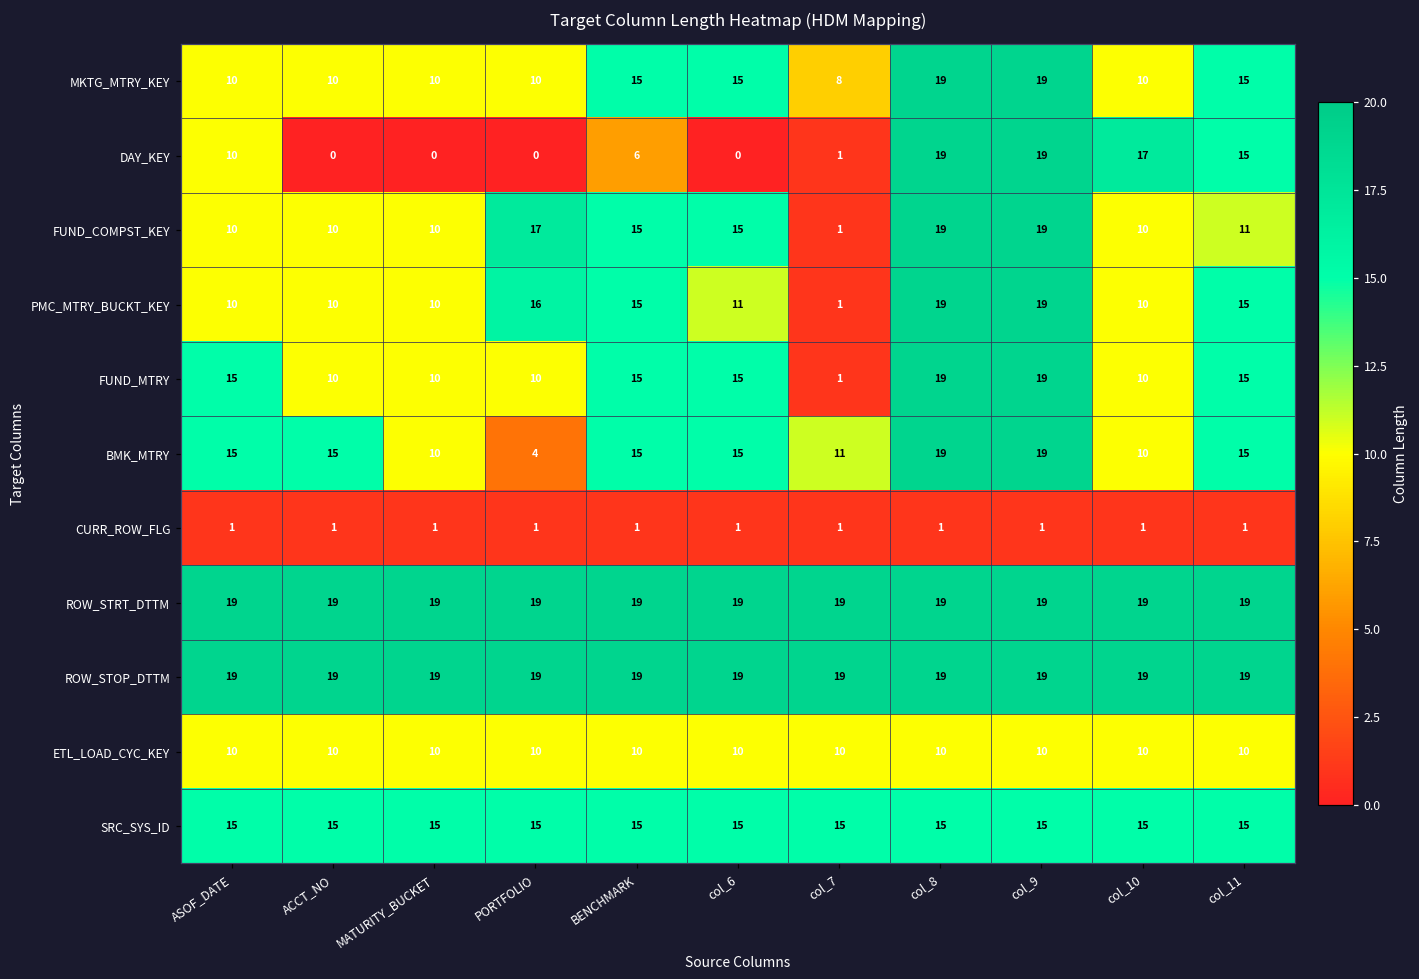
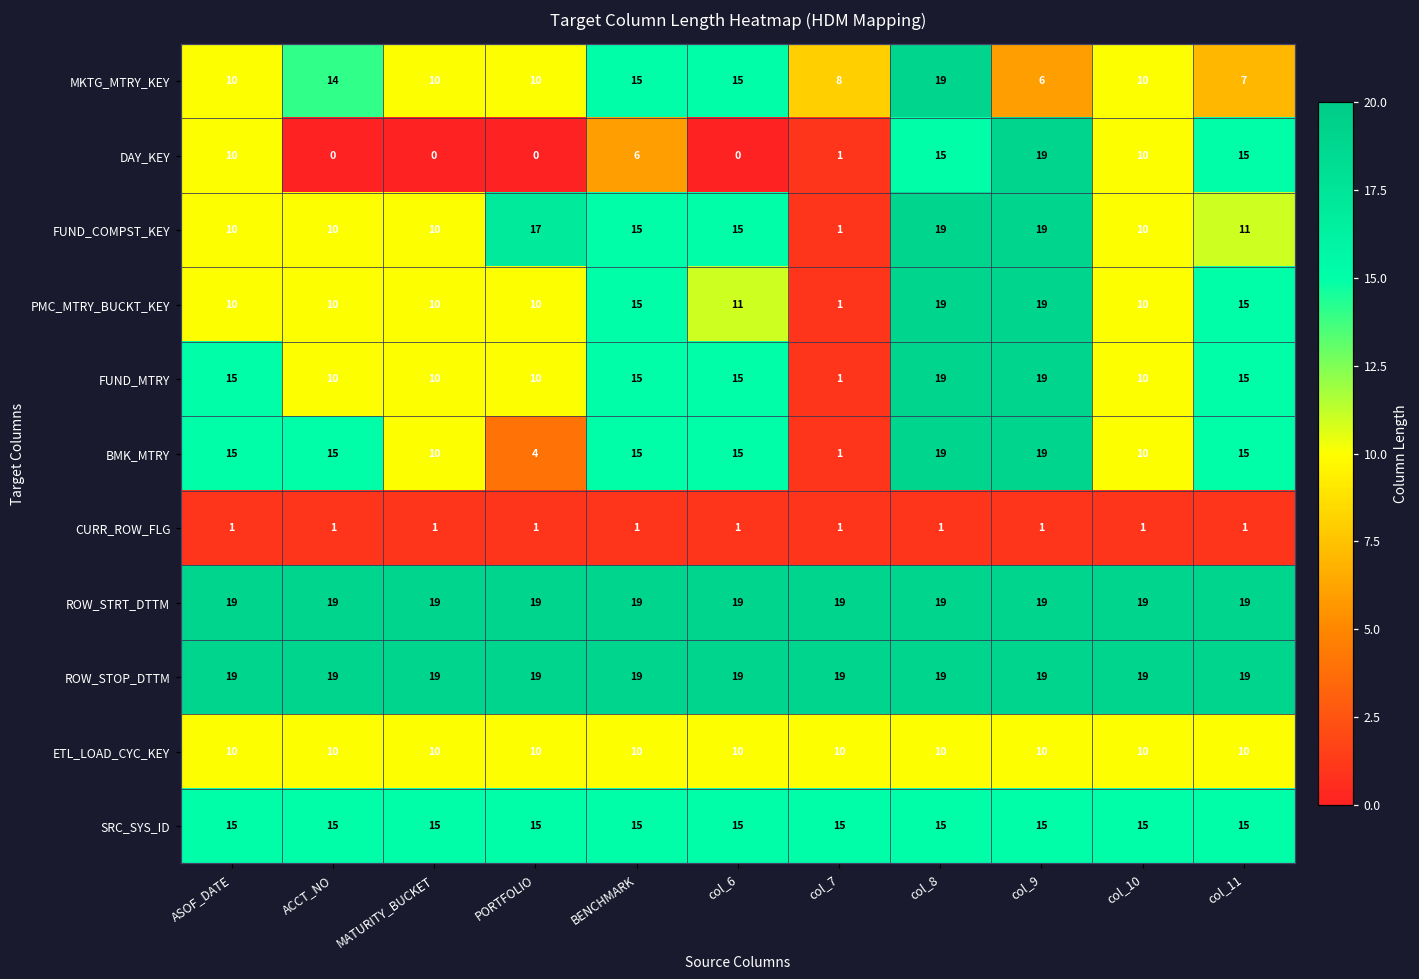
  {
    "MKTG_MTRY_KEY": {
      "ASOF_DATE": 10,
-     "ACCT_NO": 10,
+     "ACCT_NO": 14,
      "MATURITY_BUCKET": 10,
      "PORTFOLIO": 10,
      "BENCHMARK": 15,
      "col_6": 15,
      "col_7": 8,
      "col_8": 19,
-     "col_9": 19,
+     "col_9": 6,
      "col_10": 10,
-     "col_11": 15
+     "col_11": 7
    },
    "DAY_KEY": {
      "ASOF_DATE": 10,
      "ACCT_NO": 0,
      "MATURITY_BUCKET": 0,
      "PORTFOLIO": 0,
      "BENCHMARK": 6,
      "col_6": 0,
      "col_7": 1,
-     "col_8": 19,
+     "col_8": 15,
      "col_9": 19,
-     "col_10": 17,
+     "col_10": 10,
      "col_11": 15
    },
    "FUND_COMPST_KEY": {
      "ASOF_DATE": 10,
      "ACCT_NO": 10,
      "MATURITY_BUCKET": 10,
      "PORTFOLIO": 17,
      "BENCHMARK": 15,
      "col_6": 15,
      "col_7": 1,
      "col_8": 19,
      "col_9": 19,
      "col_10": 10,
      "col_11": 11
    },
    "PMC_MTRY_BUCKT_KEY": {
      "ASOF_DATE": 10,
      "ACCT_NO": 10,
      "MATURITY_BUCKET": 10,
-     "PORTFOLIO": 16,
+     "PORTFOLIO": 10,
      "BENCHMARK": 15,
      "col_6": 11,
      "col_7": 1,
      "col_8": 19,
      "col_9": 19,
      "col_10": 10,
      "col_11": 15
    },
    "FUND_MTRY": {
      "ASOF_DATE": 15,
      "ACCT_NO": 10,
      "MATURITY_BUCKET": 10,
      "PORTFOLIO": 10,
      "BENCHMARK": 15,
      "col_6": 15,
      "col_7": 1,
      "col_8": 19,
      "col_9": 19,
      "col_10": 10,
      "col_11": 15
    },
    "BMK_MTRY": {
      "ASOF_DATE": 15,
      "ACCT_NO": 15,
      "MATURITY_BUCKET": 10,
      "PORTFOLIO": 4,
      "BENCHMARK": 15,
      "col_6": 15,
-     "col_7": 11,
+     "col_7": 1,
      "col_8": 19,
      "col_9": 19,
      "col_10": 10,
      "col_11": 15
    },
    "CURR_ROW_FLG": {
      "ASOF_DATE": 1,
      "ACCT_NO": 1,
      "MATURITY_BUCKET": 1,
      "PORTFOLIO": 1,
      "BENCHMARK": 1,
      "col_6": 1,
      "col_7": 1,
      "col_8": 1,
      "col_9": 1,
      "col_10": 1,
      "col_11": 1
    },
    "ROW_STRT_DTTM": {
      "ASOF_DATE": 19,
      "ACCT_NO": 19,
      "MATURITY_BUCKET": 19,
      "PORTFOLIO": 19,
      "BENCHMARK": 19,
      "col_6": 19,
      "col_7": 19,
      "col_8": 19,
      "col_9": 19,
      "col_10": 19,
      "col_11": 19
    },
    "ROW_STOP_DTTM": {
      "ASOF_DATE": 19,
      "ACCT_NO": 19,
      "MATURITY_BUCKET": 19,
      "PORTFOLIO": 19,
      "BENCHMARK": 19,
      "col_6": 19,
      "col_7": 19,
      "col_8": 19,
      "col_9": 19,
      "col_10": 19,
      "col_11": 19
    },
    "ETL_LOAD_CYC_KEY": {
      "ASOF_DATE": 10,
      "ACCT_NO": 10,
      "MATURITY_BUCKET": 10,
      "PORTFOLIO": 10,
      "BENCHMARK": 10,
      "col_6": 10,
      "col_7": 10,
      "col_8": 10,
      "col_9": 10,
      "col_10": 10,
      "col_11": 10
    },
    "SRC_SYS_ID": {
      "ASOF_DATE": 15,
      "ACCT_NO": 15,
      "MATURITY_BUCKET": 15,
      "PORTFOLIO": 15,
      "BENCHMARK": 15,
      "col_6": 15,
      "col_7": 15,
      "col_8": 15,
      "col_9": 15,
      "col_10": 15,
      "col_11": 15
    }
  }
